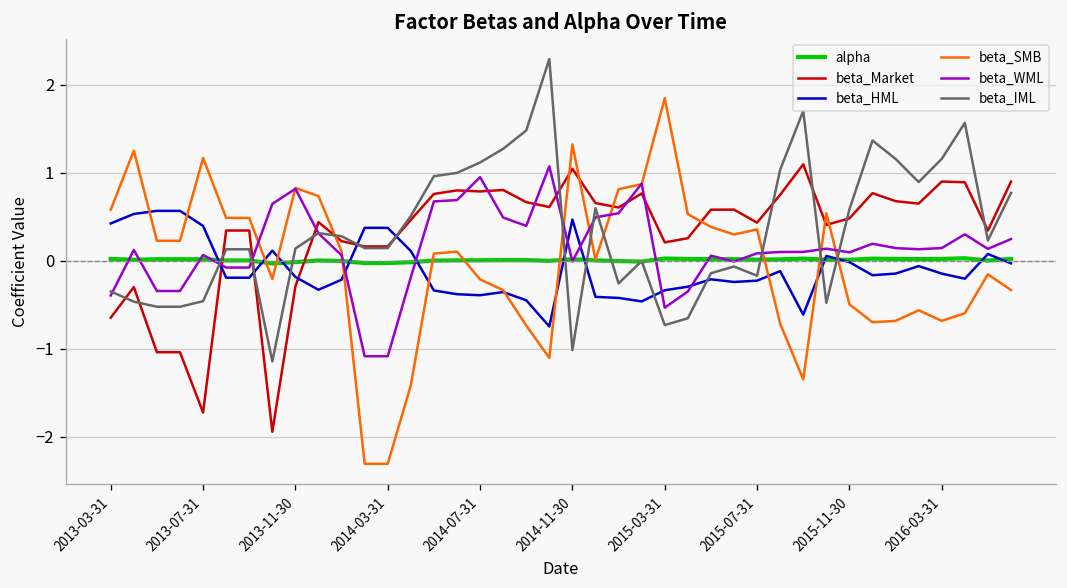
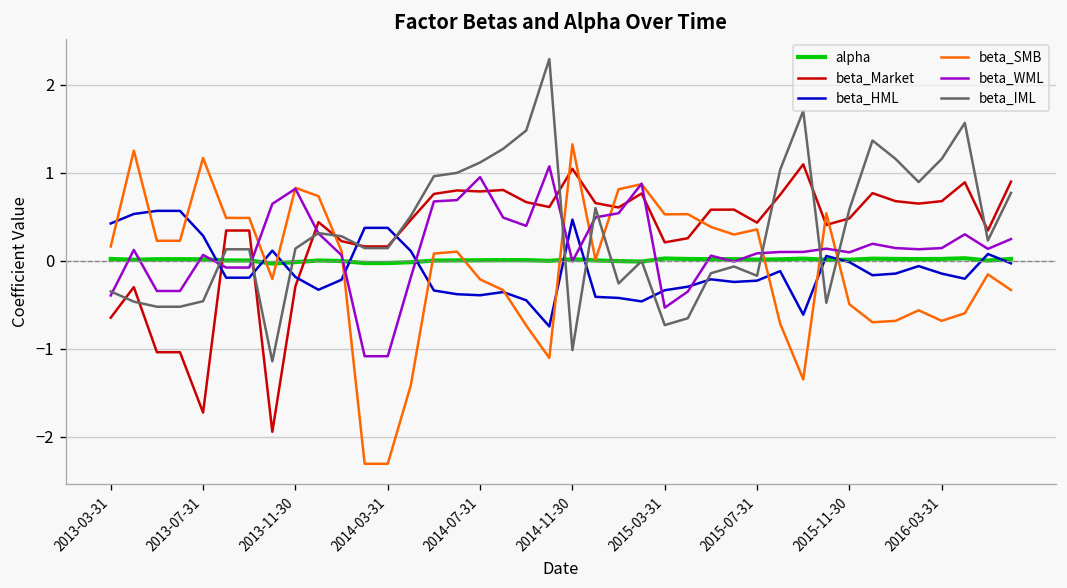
  {
    "alpha": {
      "2013-03-31": 0.0,
      "2013-07-31": 0.0,
      "2013-11-30": 0.0,
      "2014-03-31": 0.0,
      "2014-07-31": 0.0,
      "2015-03-31": 0.0,
      "2015-07-31": 0.0,
      "2016-03-31": 0.0
    },
    "beta_Market": {
      "2013-03-31": -0.6,
      "2013-07-31": -1.7,
      "2013-11-30": -0.3,
      "2014-07-31": 0.8,
      "2014-11-30": 1.0,
      "2015-03-31": 0.2,
      "2015-07-31": 0.4,
      "2015-11-30": 0.5,
-     "2016-03-31": 0.9
+     "2016-03-31": 0.7
    },
    "beta_HML": {
      "2013-03-31": 0.4,
-     "2013-07-31": 0.4,
+     "2013-07-31": 0.3,
      "2013-11-30": -0.2,
      "2014-03-31": 0.4,
      "2014-07-31": -0.4,
      "2014-11-30": 0.5,
      "2015-03-31": -0.3,
      "2015-07-31": -0.2,
      "2016-03-31": -0.1
    },
    "beta_SMB": {
-     "2013-03-31": 0.6,
+     "2013-03-31": 0.2,
      "2013-07-31": 1.2,
      "2014-03-31": -2.3,
      "2014-07-31": -0.2,
      "2014-11-30": 1.3,
-     "2015-03-31": 1.8,
+     "2015-03-31": 0.5,
      "2015-07-31": 0.4,
      "2015-11-30": -0.5,
      "2016-03-31": -0.7
    },
    "beta_WML": {
      "2013-03-31": -0.4,
      "2013-07-31": 0.1,
      "2014-03-31": -1.1,
      "2014-07-31": 1.0,
      "2015-03-31": -0.5,
      "2015-07-31": 0.1,
      "2015-11-30": 0.1,
      "2016-03-31": 0.1
    },
    "beta_IML": {
      "2013-03-31": -0.3,
      "2013-07-31": -0.5,
      "2013-11-30": 0.1,
      "2014-07-31": 1.1,
      "2014-11-30": -1.0,
      "2015-03-31": -0.7,
      "2015-07-31": -0.2,
      "2015-11-30": 0.6,
      "2016-03-31": 1.2
    }
  }
